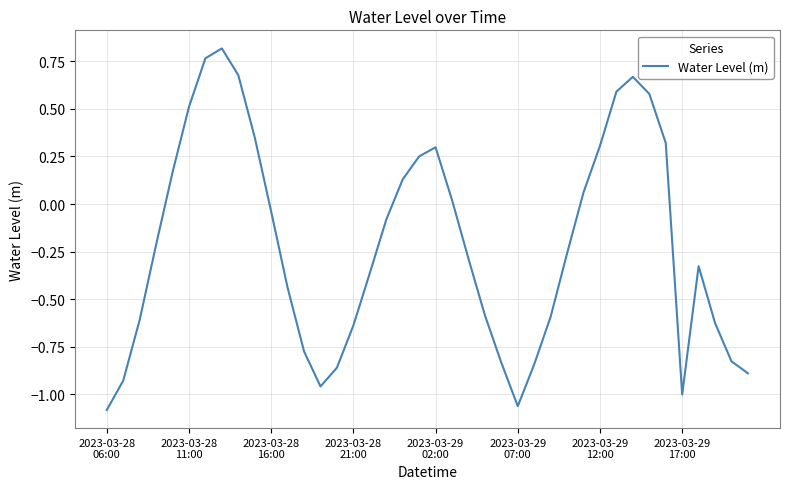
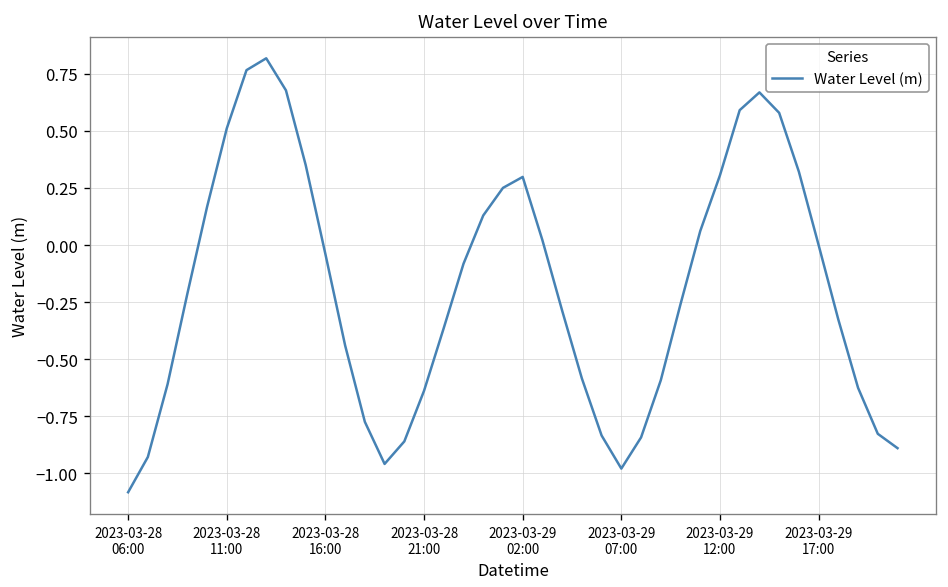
  {
    "2023-03-28 06:00": -1.08,
    "2023-03-28 11:00": 0.51,
    "2023-03-28 16:00": -0.04,
    "2023-03-28 21:00": -0.64,
    "2023-03-29 02:00": 0.30,
-   "2023-03-29 07:00": -1.06,
+   "2023-03-29 07:00": -0.98,
    "2023-03-29 12:00": 0.31,
-   "2023-03-29 17:00": -1
+   "2023-03-29 17:00": 0
  }
